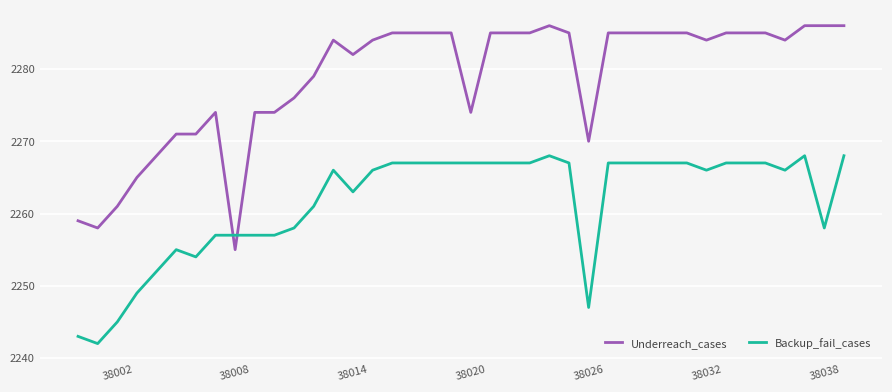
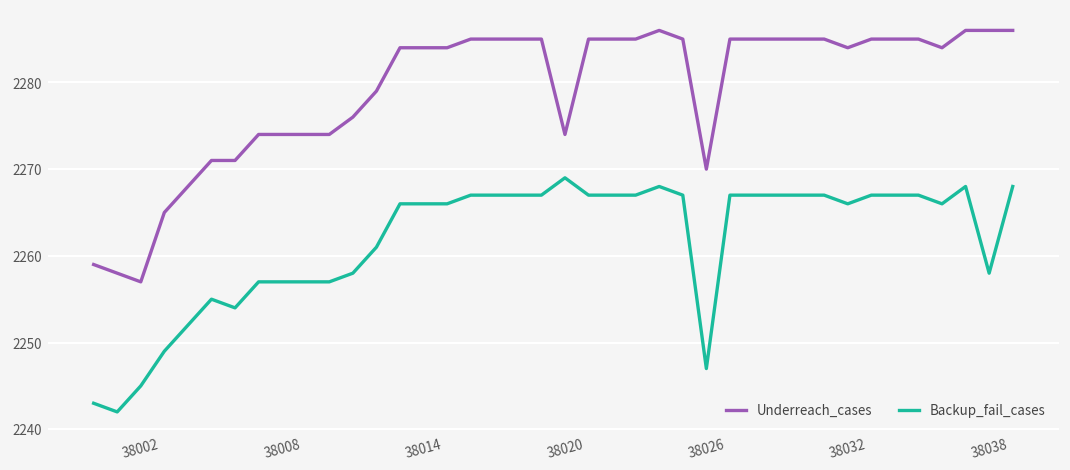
  {
    "Underreach_cases": {
-     "38002": 2261,
-     "38008": 2255,
-     "38014": 2282,
+     "38002": 2257,
+     "38008": 2274,
+     "38014": 2284,
      "38020": 2274,
      "38026": 2270,
      "38032": 2284,
      "38038": 2286
    },
    "Backup_fail_cases": {
      "38002": 2245,
      "38008": 2257,
-     "38014": 2263,
-     "38020": 2267,
+     "38014": 2266,
+     "38020": 2269,
      "38026": 2247,
      "38032": 2266,
      "38038": 2258
    }
  }
